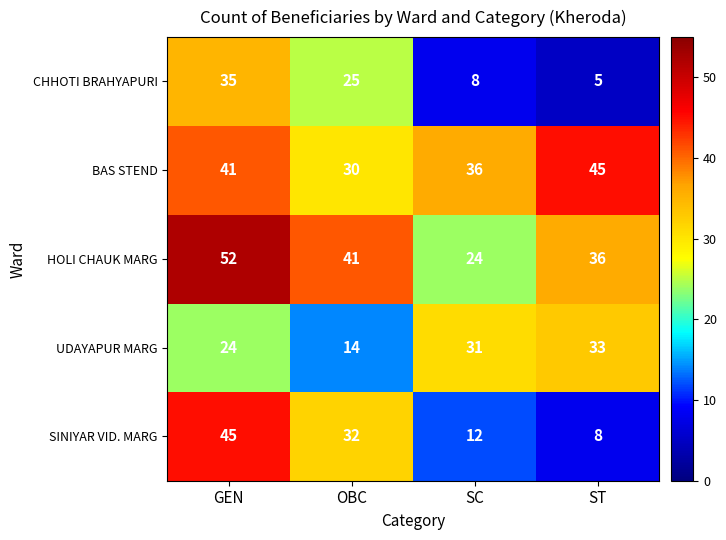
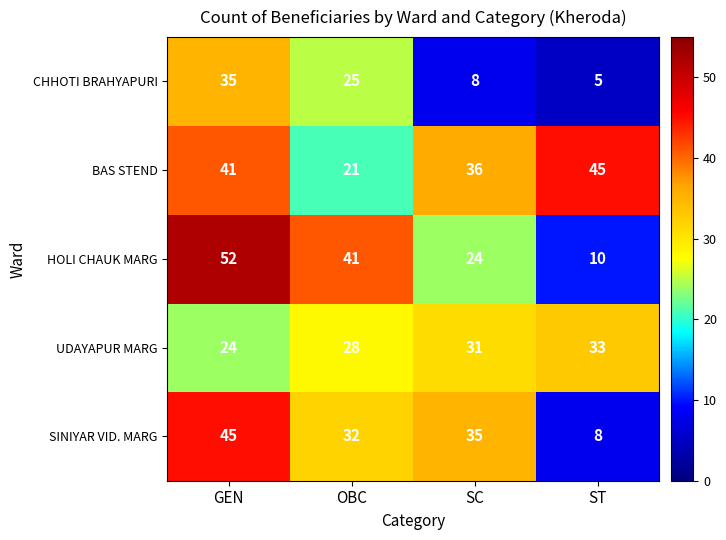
  {
    "CHHOTI BRAHYAPURI": {
      "GEN": 35,
      "OBC": 25,
      "SC": 8,
      "ST": 5
    },
    "BAS STEND": {
      "GEN": 41,
-     "OBC": 30,
+     "OBC": 21,
      "SC": 36,
      "ST": 45
    },
    "HOLI CHAUK MARG": {
      "GEN": 52,
      "OBC": 41,
      "SC": 24,
-     "ST": 36
+     "ST": 10
    },
    "UDAYAPUR MARG": {
      "GEN": 24,
-     "OBC": 14,
+     "OBC": 28,
      "SC": 31,
      "ST": 33
    },
    "SINIYAR VID. MARG": {
      "GEN": 45,
      "OBC": 32,
-     "SC": 12,
+     "SC": 35,
      "ST": 8
    }
  }
